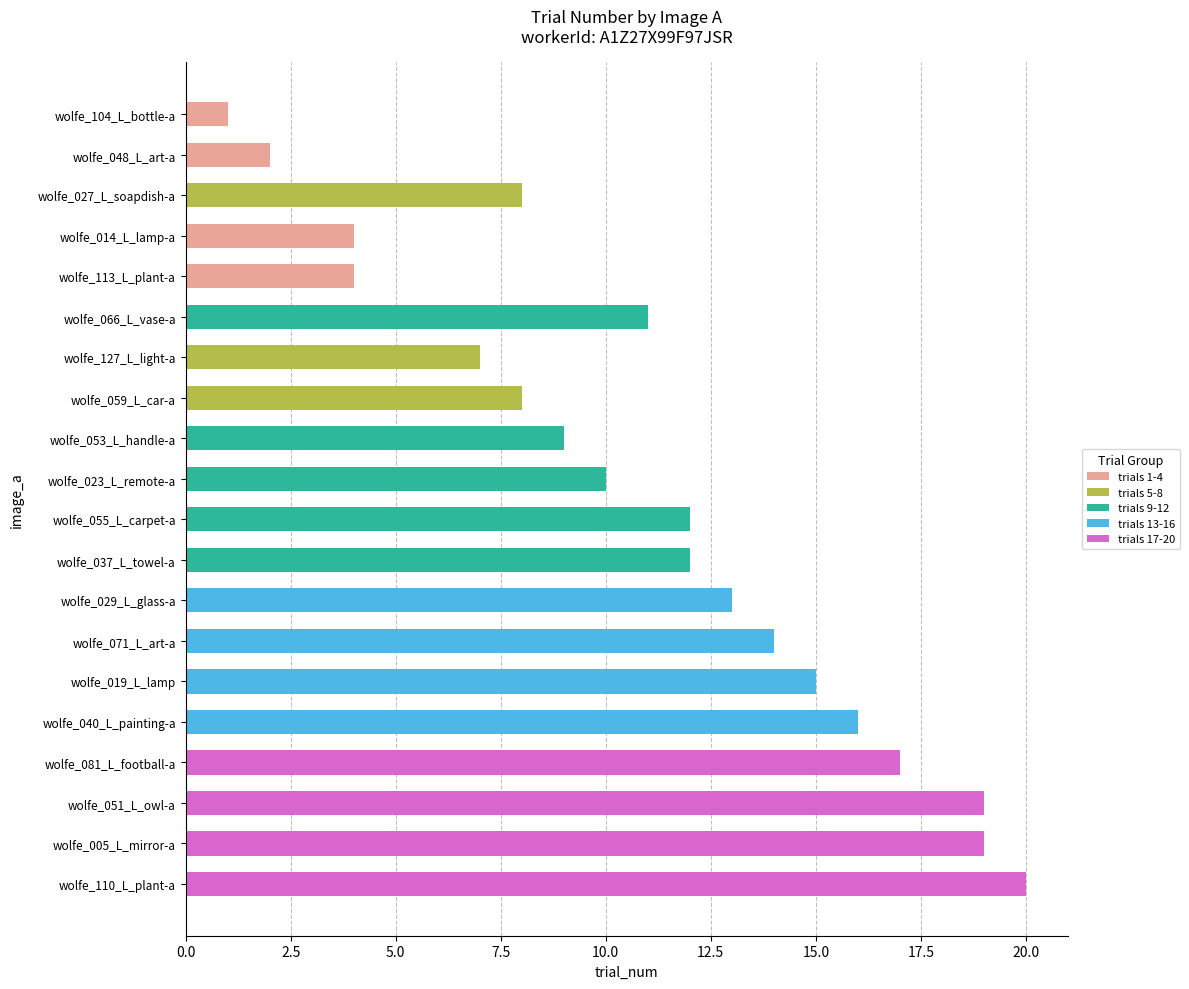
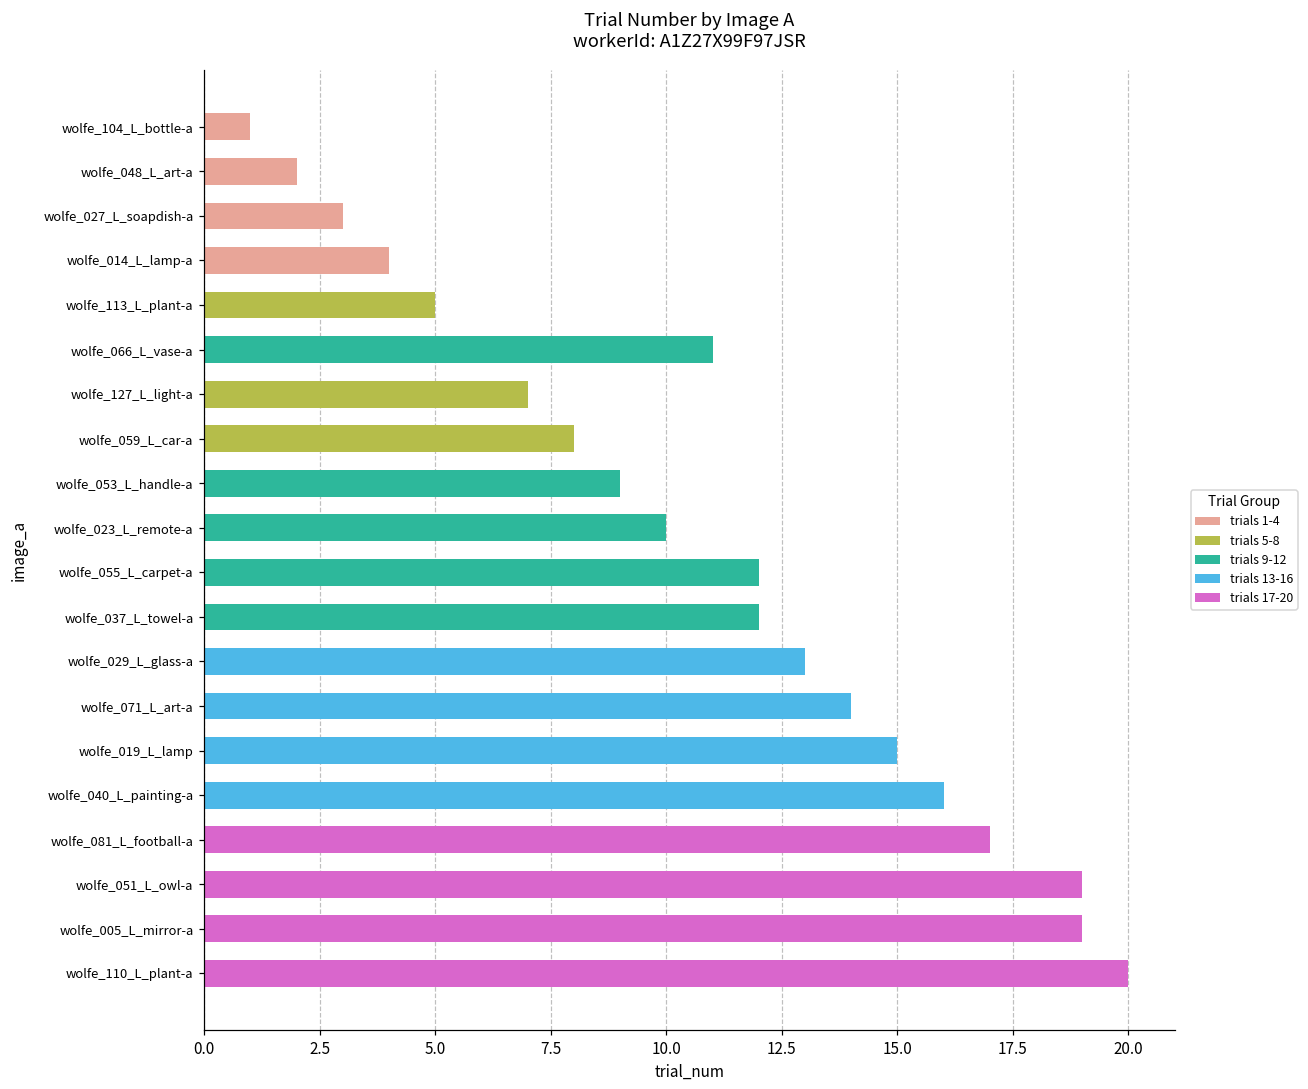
  {
    "wolfe_104_L_bottle-a": 1,
    "wolfe_048_L_art-a": 2,
-   "wolfe_027_L_soapdish-a": 8,
+   "wolfe_027_L_soapdish-a": 3,
    "wolfe_014_L_lamp-a": 4,
-   "wolfe_113_L_plant-a": 4,
+   "wolfe_113_L_plant-a": 5,
    "wolfe_066_L_vase-a": 11,
    "wolfe_127_L_light-a": 7,
    "wolfe_059_L_car-a": 8,
    "wolfe_053_L_handle-a": 9,
    "wolfe_023_L_remote-a": 10,
    "wolfe_055_L_carpet-a": 12,
    "wolfe_037_L_towel-a": 12,
    "wolfe_029_L_glass-a": 13,
    "wolfe_071_L_art-a": 14,
    "wolfe_019_L_lamp": 15,
    "wolfe_040_L_painting-a": 16,
    "wolfe_081_L_football-a": 17,
    "wolfe_051_L_owl-a": 19,
    "wolfe_005_L_mirror-a": 19,
    "wolfe_110_L_plant-a": 20
  }
